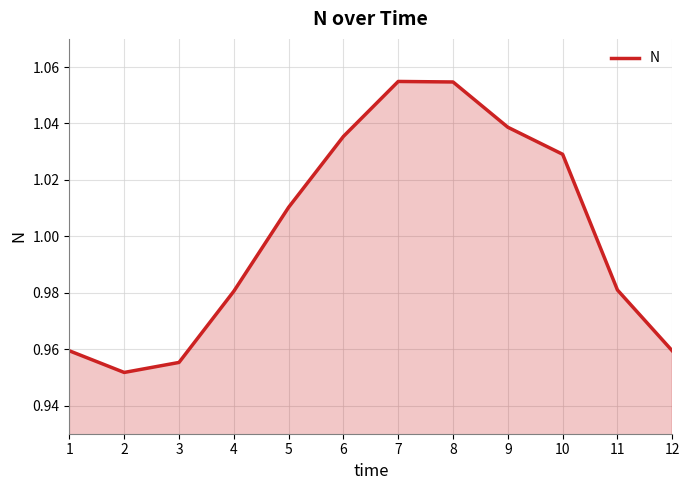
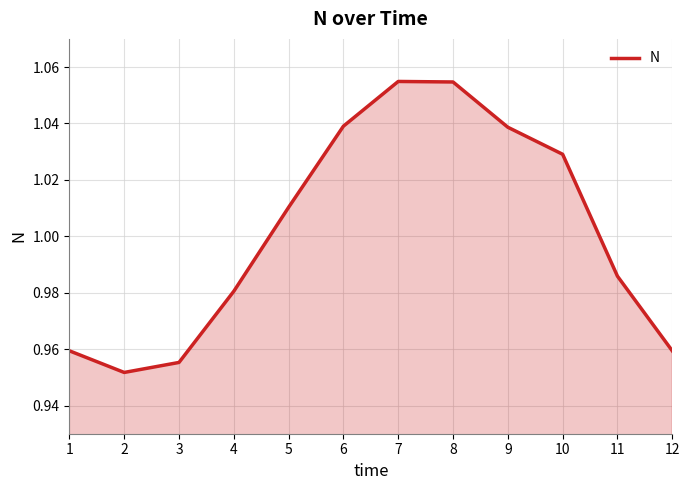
  {
    "1": 0.959,
    "2": 0.952,
    "3": 0.955,
    "4": 0.981,
    "5": 1.010,
-   "6": 1.035,
+   "6": 1.039,
    "7": 1.055,
    "8": 1.055,
    "9": 1.039,
    "10": 1.029,
-   "11": 0.981,
+   "11": 0.986,
    "12": 0.959
  }
